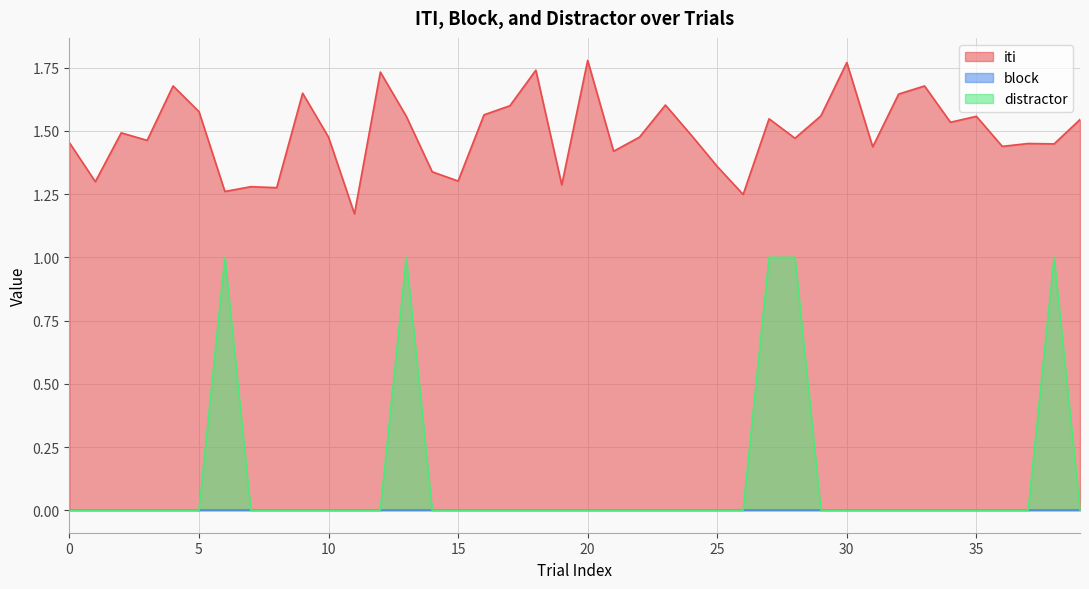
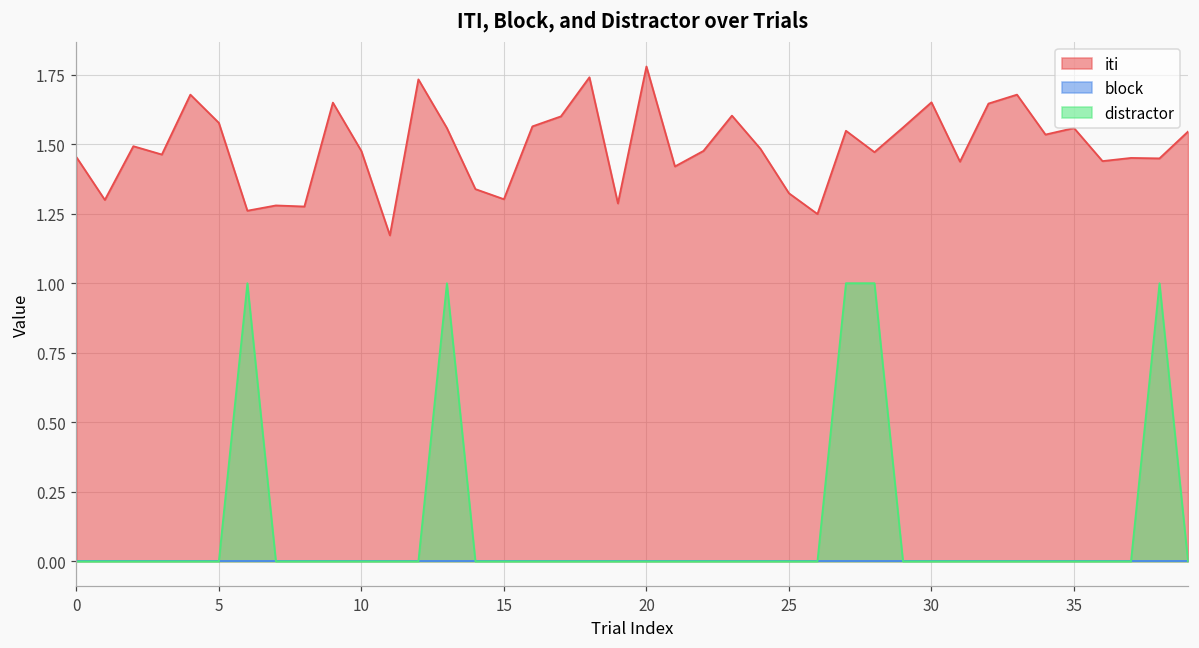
  {
    "iti": {
      "0": 1.45,
      "5": 1.58,
      "10": 1.48,
      "15": 1.30,
      "20": 1.78,
-     "25": 1.36,
-     "30": 1.77,
+     "25": 1.32,
+     "30": 1.65,
      "35": 1.56
    }
  }
